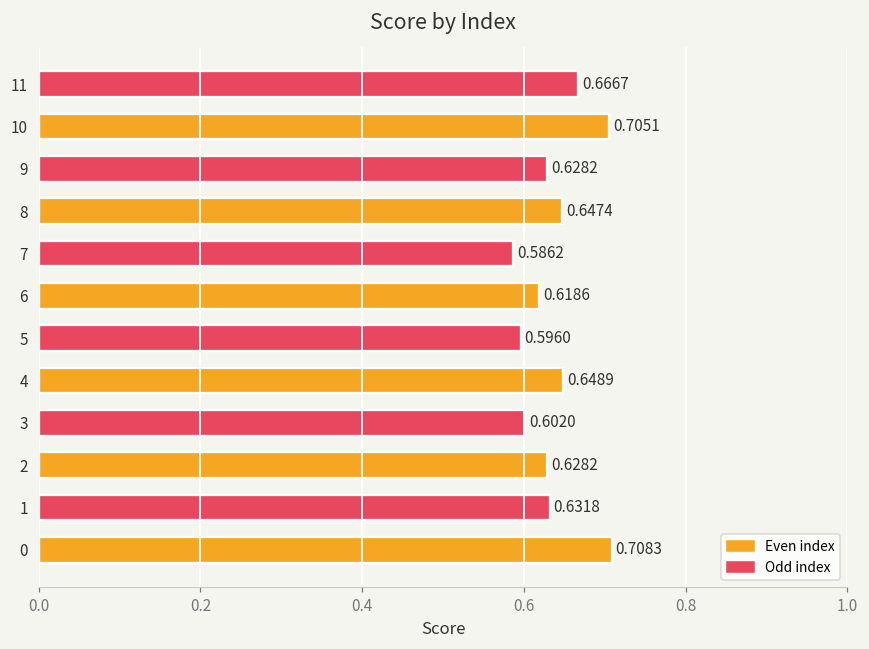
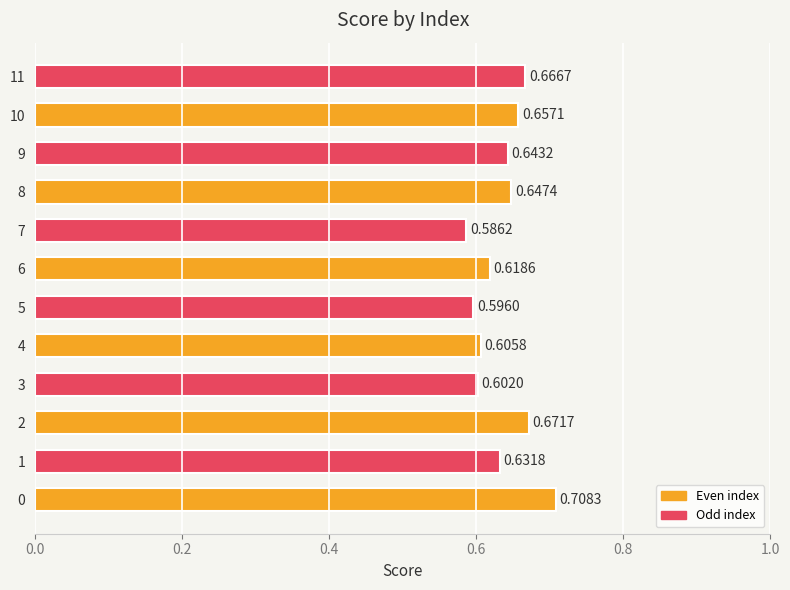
  {
    "11": 0.6667,
-   "10": 0.7051,
-   "9": 0.6282,
+   "10": 0.6571,
+   "9": 0.6432,
    "8": 0.6474,
    "7": 0.5862,
    "6": 0.6186,
    "5": 0.5960,
-   "4": 0.6489,
+   "4": 0.6058,
    "3": 0.6020,
-   "2": 0.6282,
+   "2": 0.6717,
    "1": 0.6318,
    "0": 0.7083
  }
